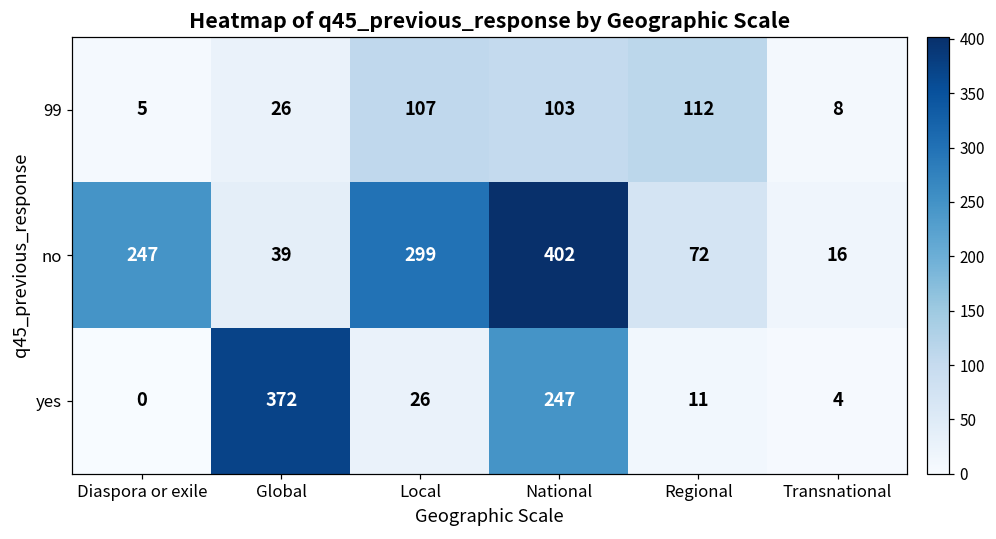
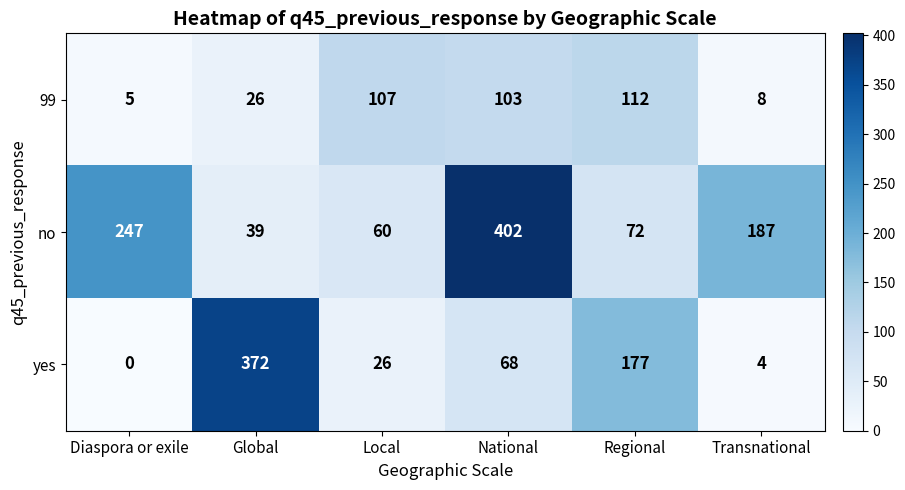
  {
    "99": {
      "Diaspora or exile": 5,
      "Global": 26,
      "Local": 107,
      "National": 103,
      "Regional": 112,
      "Transnational": 8
    },
    "no": {
      "Diaspora or exile": 247,
      "Global": 39,
-     "Local": 299,
+     "Local": 60,
      "National": 402,
      "Regional": 72,
-     "Transnational": 16
+     "Transnational": 187
    },
    "yes": {
      "Diaspora or exile": 0,
      "Global": 372,
      "Local": 26,
-     "National": 247,
-     "Regional": 11,
+     "National": 68,
+     "Regional": 177,
      "Transnational": 4
    }
  }
